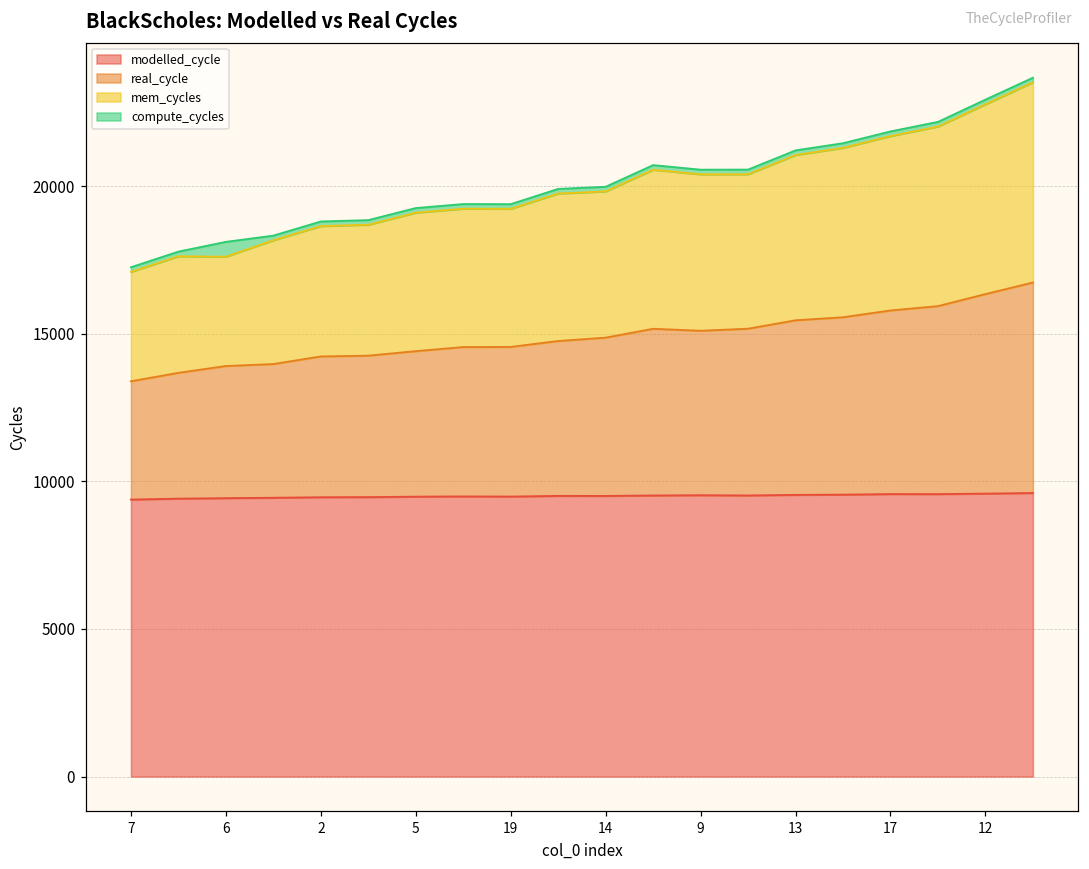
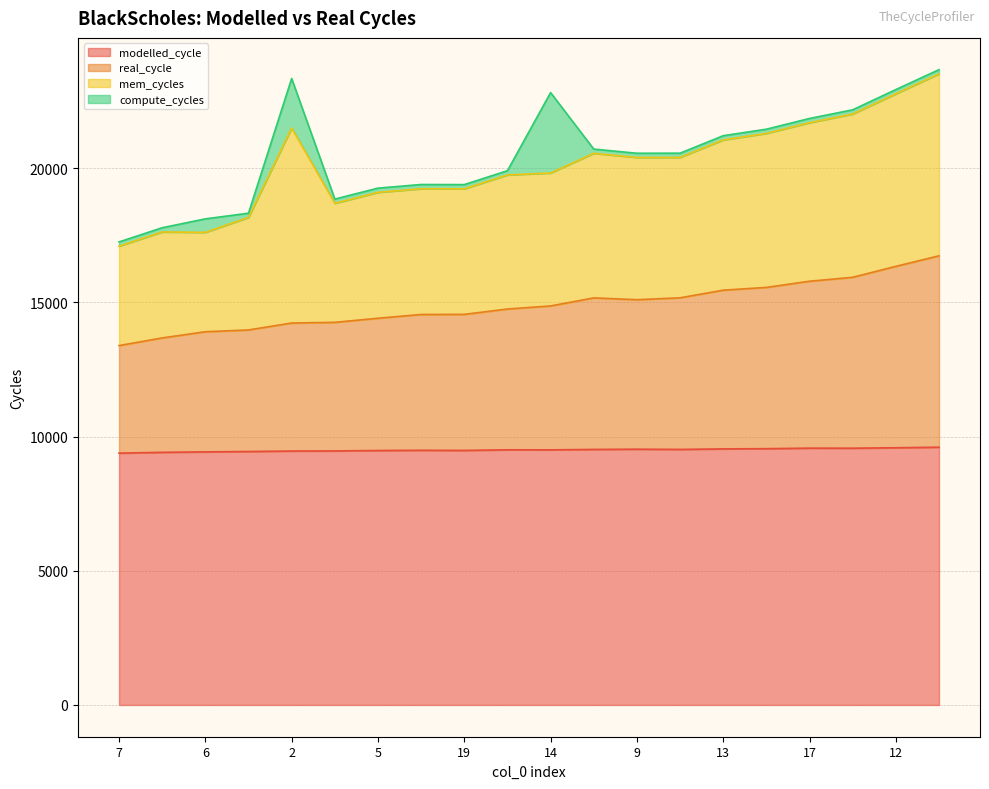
  {
    "mem_cycles": {
      "6": 3700,
-     "2": 4400,
+     "2": 7300,
      "14": 5000,
      "12": 6400
    },
    "compute_cycles": {
      "6": 500,
-     "2": 200,
-     "14": 200,
+     "2": 1800,
+     "14": 3000,
      "12": 200
    }
  }
